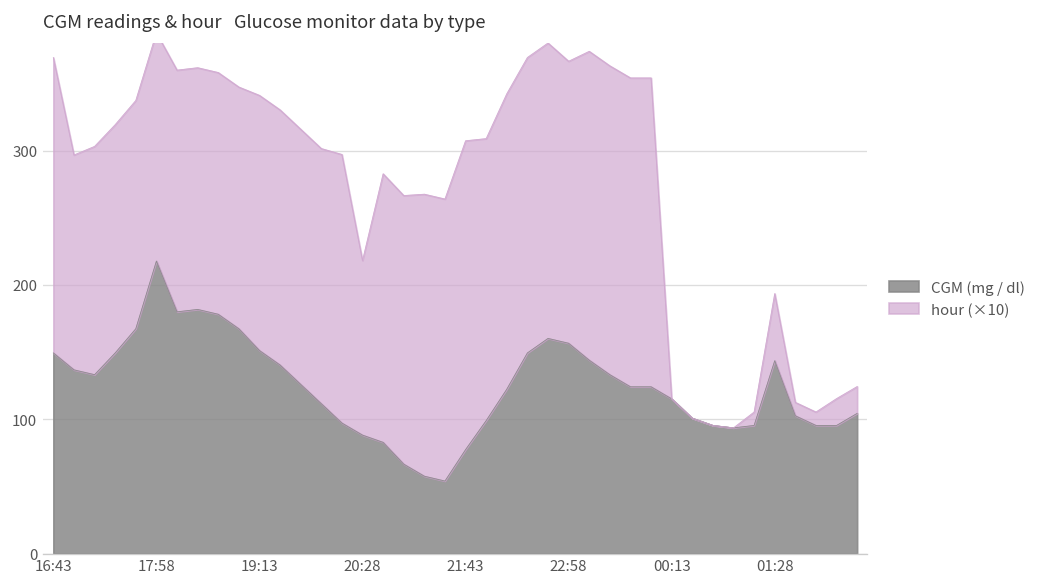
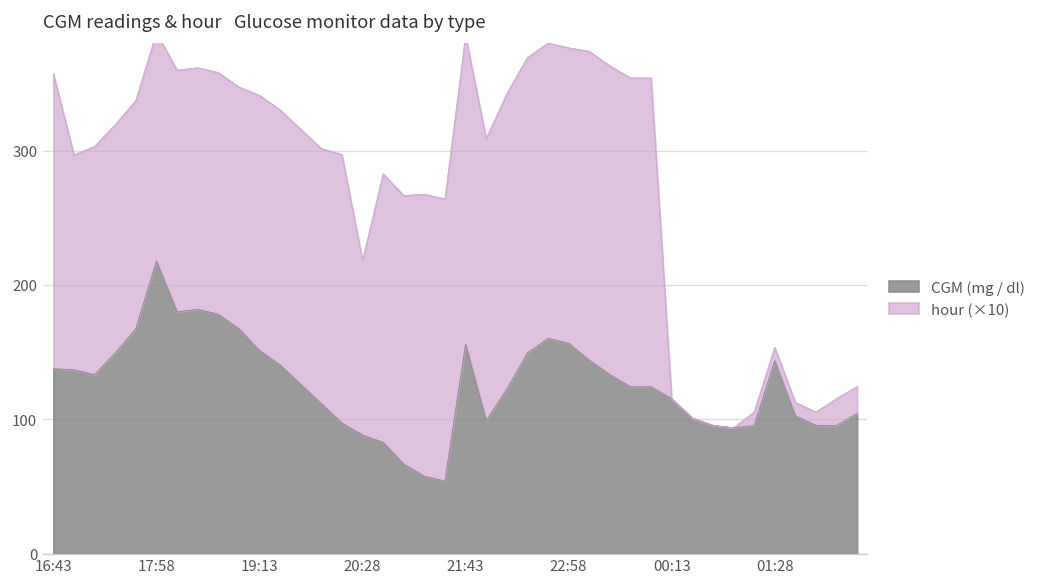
  {
    "CGM (mg / dl)": {
-     "16:43": 149,
+     "16:43": 138,
      "17:58": 218,
      "19:13": 151,
      "20:28": 88,
-     "21:43": 77,
+     "21:43": 156,
      "22:58": 157,
      "01:28": 144
    },
    "hour (×10)": {
      "16:43": 220,
      "19:13": 190,
      "20:28": 130,
-     "22:58": 210,
-     "01:28": 50
+     "22:58": 220,
+     "01:28": 10
    }
  }
